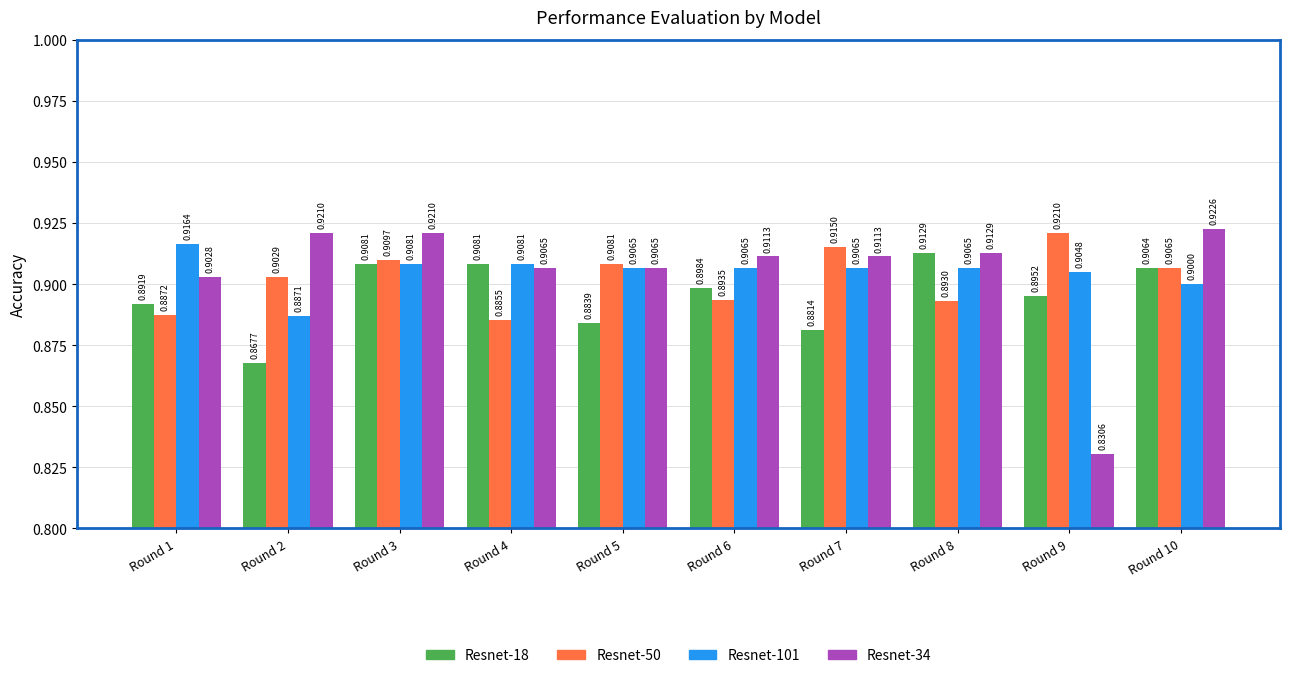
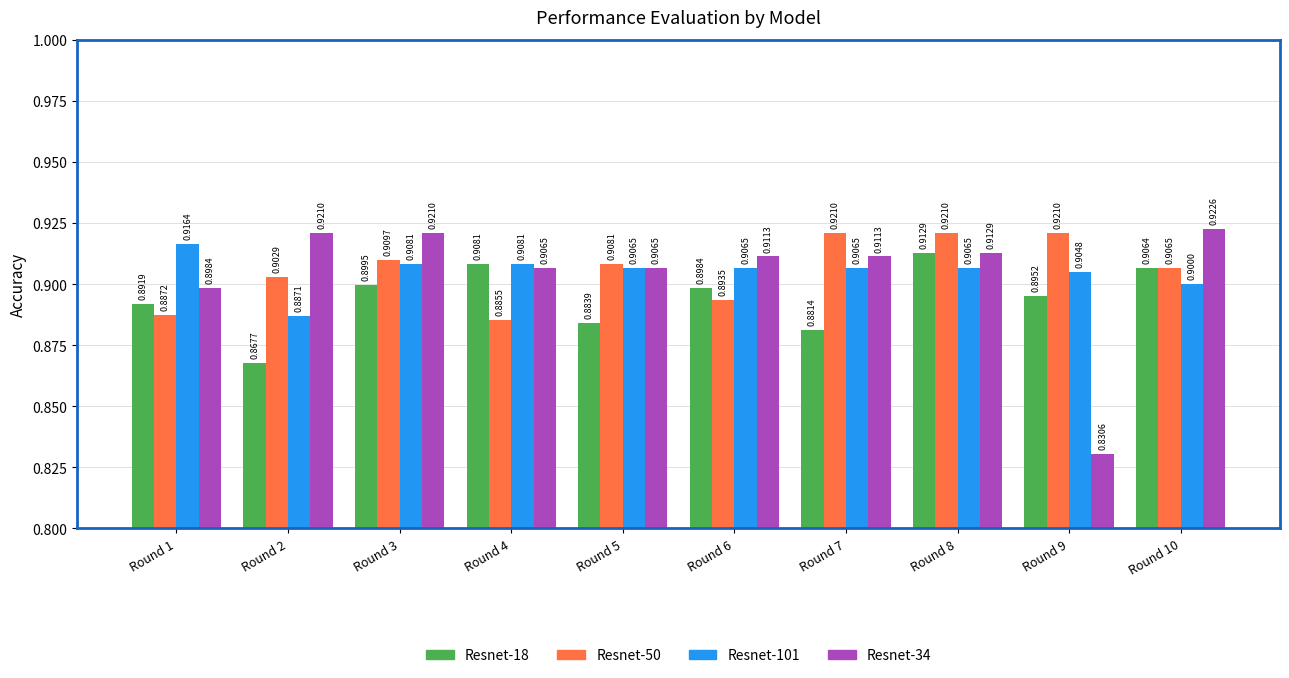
  {
    "Resnet-18": {
      "Round 1": 0.8919,
      "Round 2": 0.8677,
-     "Round 3": 0.9081,
+     "Round 3": 0.8995,
      "Round 4": 0.9081,
      "Round 5": 0.8839,
      "Round 6": 0.8984,
      "Round 7": 0.8814,
      "Round 8": 0.9129,
      "Round 9": 0.8952,
      "Round 10": 0.9064
    },
    "Resnet-50": {
      "Round 1": 0.8872,
      "Round 2": 0.9029,
      "Round 3": 0.9097,
      "Round 4": 0.8855,
      "Round 5": 0.9081,
      "Round 6": 0.8935,
-     "Round 7": 0.9150,
-     "Round 8": 0.8930,
+     "Round 7": 0.9210,
+     "Round 8": 0.9210,
      "Round 9": 0.9210,
      "Round 10": 0.9065
    },
    "Resnet-101": {
      "Round 1": 0.9164,
      "Round 2": 0.8871,
      "Round 3": 0.9081,
      "Round 4": 0.9081,
      "Round 5": 0.9065,
      "Round 6": 0.9065,
      "Round 7": 0.9065,
      "Round 8": 0.9065,
      "Round 9": 0.9048,
      "Round 10": 0.9000
    },
    "Resnet-34": {
-     "Round 1": 0.9028,
+     "Round 1": 0.8984,
      "Round 2": 0.9210,
      "Round 3": 0.9210,
      "Round 4": 0.9065,
      "Round 5": 0.9065,
      "Round 6": 0.9113,
      "Round 7": 0.9113,
      "Round 8": 0.9129,
      "Round 9": 0.8306,
      "Round 10": 0.9226
    }
  }
